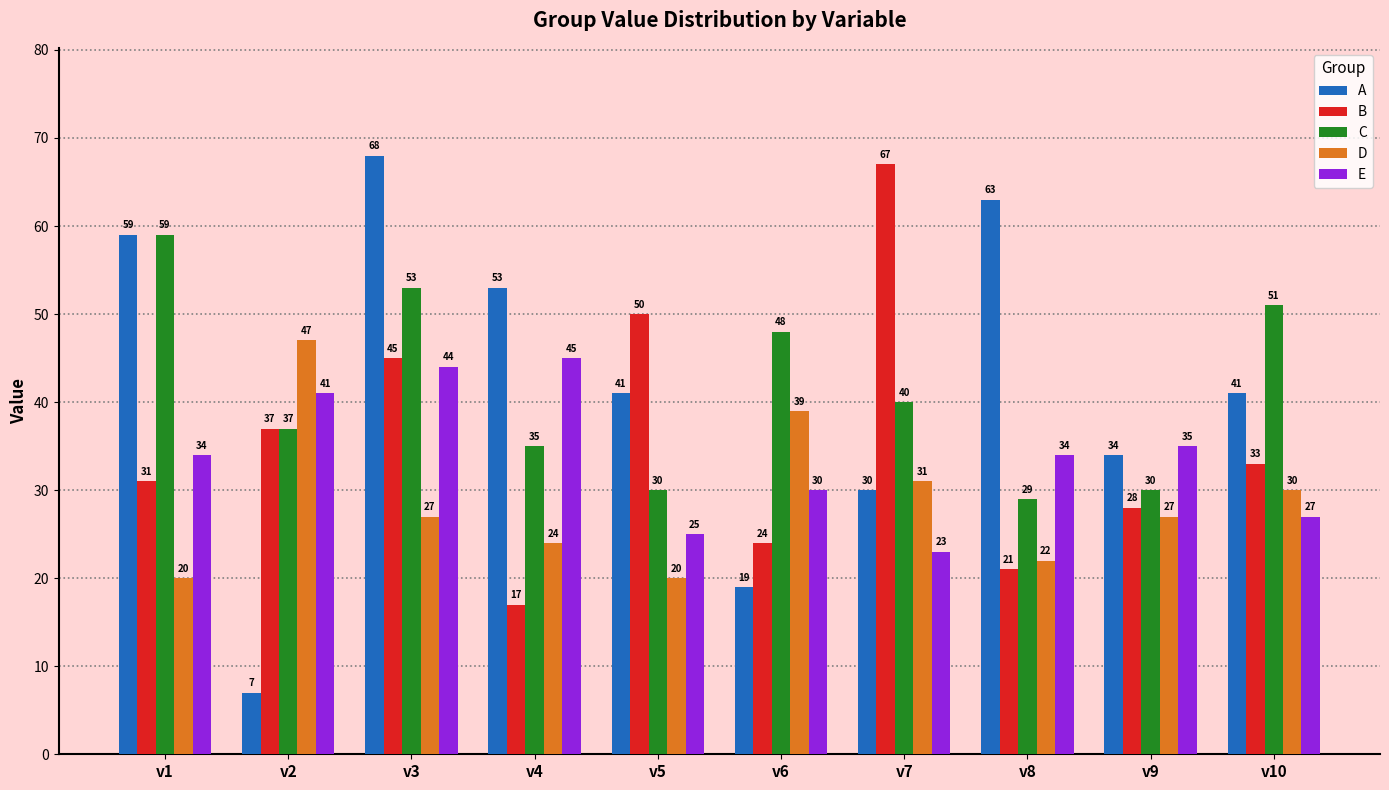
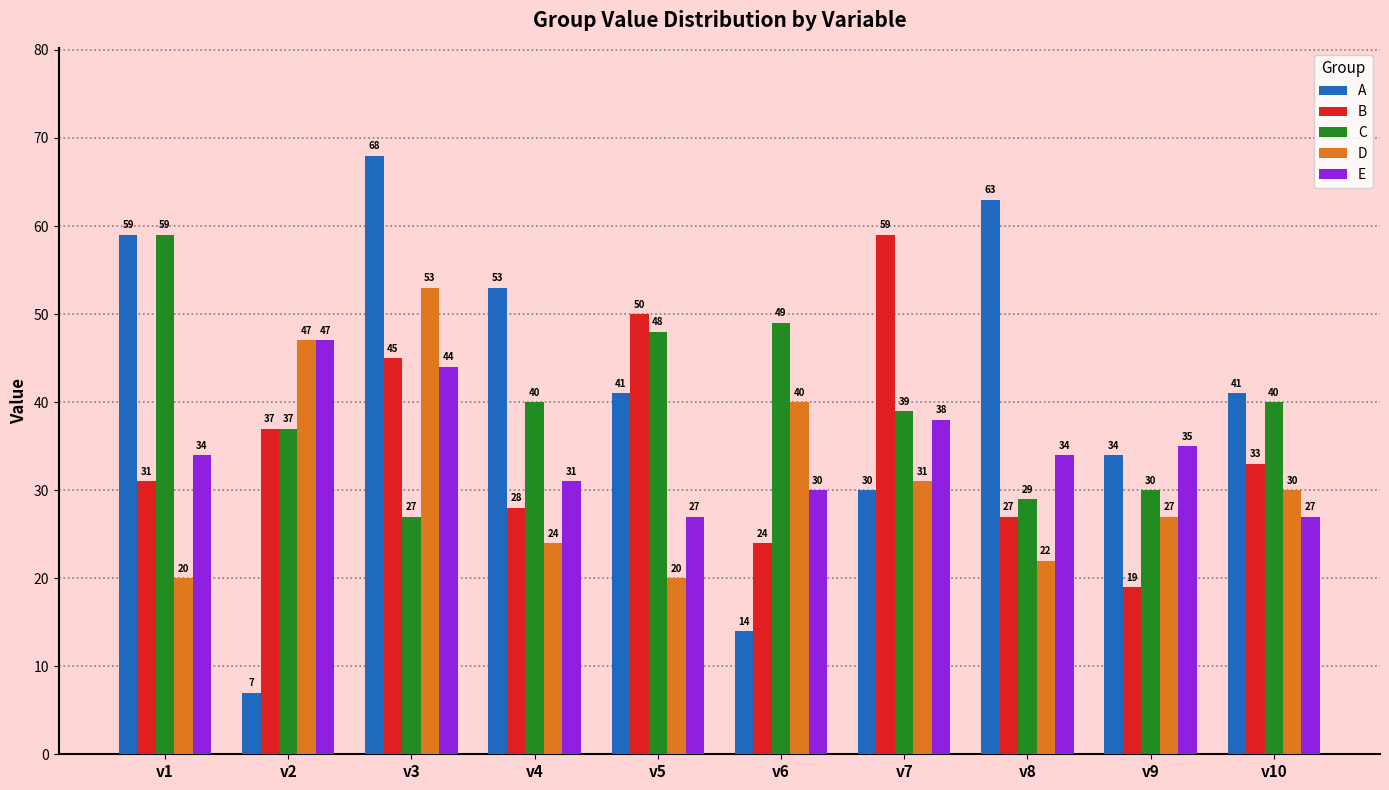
  {
    "A": {
      "v1": 59,
      "v2": 7,
      "v3": 68,
      "v4": 53,
      "v5": 41,
-     "v6": 19,
+     "v6": 14,
      "v7": 30,
      "v8": 63,
      "v9": 34,
      "v10": 41
    },
    "B": {
      "v1": 31,
      "v2": 37,
      "v3": 45,
-     "v4": 17,
+     "v4": 28,
      "v5": 50,
      "v6": 24,
-     "v7": 67,
-     "v8": 21,
-     "v9": 28,
+     "v7": 59,
+     "v8": 27,
+     "v9": 19,
      "v10": 33
    },
    "C": {
      "v1": 59,
      "v2": 37,
-     "v3": 53,
-     "v4": 35,
-     "v5": 30,
-     "v6": 48,
-     "v7": 40,
+     "v3": 27,
+     "v4": 40,
+     "v5": 48,
+     "v6": 49,
+     "v7": 39,
      "v8": 29,
      "v9": 30,
-     "v10": 51
+     "v10": 40
    },
    "D": {
      "v1": 20,
      "v2": 47,
-     "v3": 27,
+     "v3": 53,
      "v4": 24,
      "v5": 20,
-     "v6": 39,
+     "v6": 40,
      "v7": 31,
      "v8": 22,
      "v9": 27,
      "v10": 30
    },
    "E": {
      "v1": 34,
-     "v2": 41,
+     "v2": 47,
      "v3": 44,
-     "v4": 45,
-     "v5": 25,
+     "v4": 31,
+     "v5": 27,
      "v6": 30,
-     "v7": 23,
+     "v7": 38,
      "v8": 34,
      "v9": 35,
      "v10": 27
    }
  }
